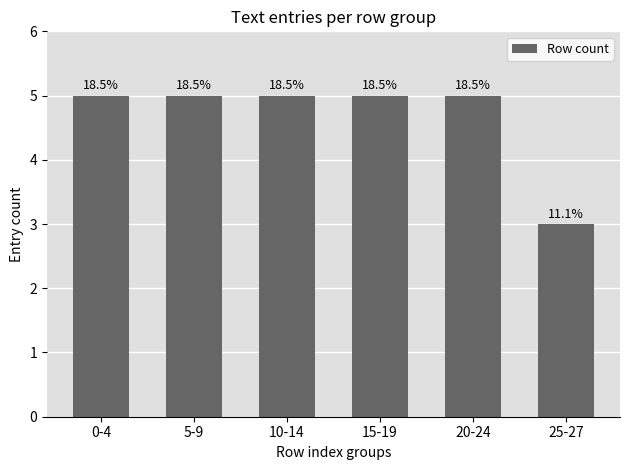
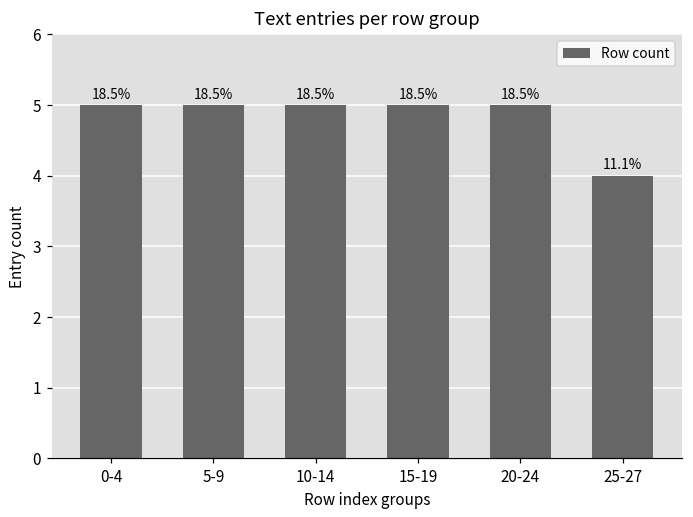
  {
-   "25-27": 3
+   "25-27": 4
  }
